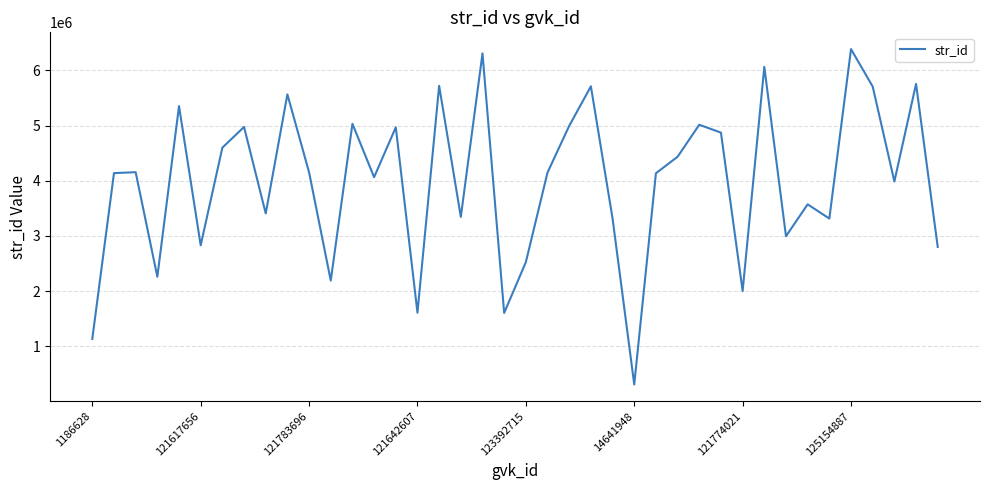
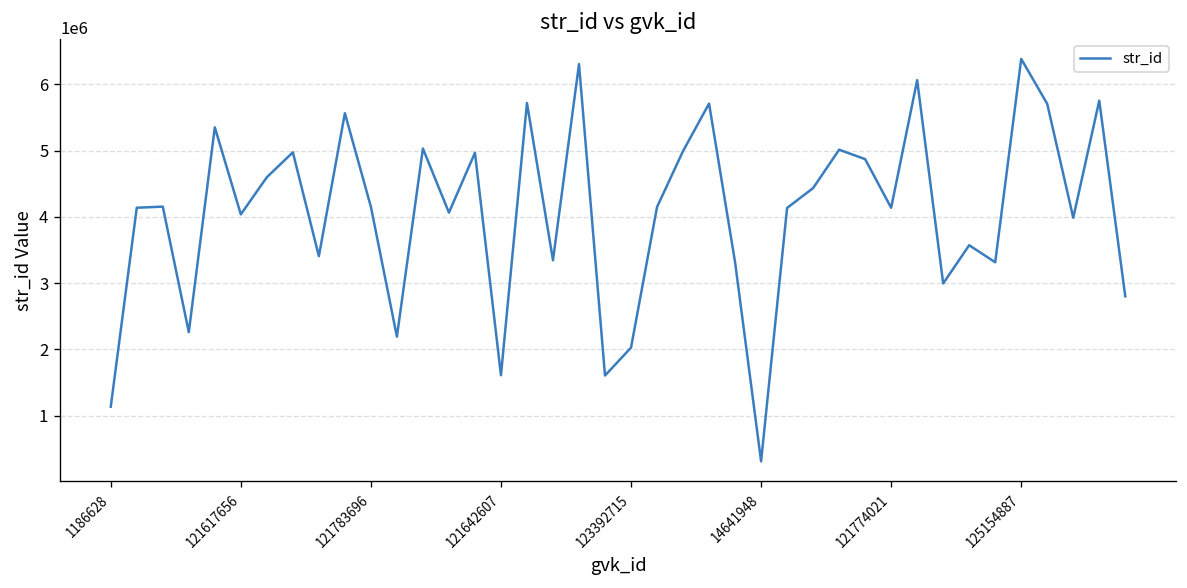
  {
    "1186628": 1100000,
-   "121617656": 2800000,
+   "121617656": 4000000,
    "121783696": 4200000,
    "121642607": 1600000,
-   "123392715": 2500000,
+   "123392715": 2000000,
    "14641948": 300000,
-   "121774021": 2000000,
+   "121774021": 4100000,
    "125154887": 6400000
  }
